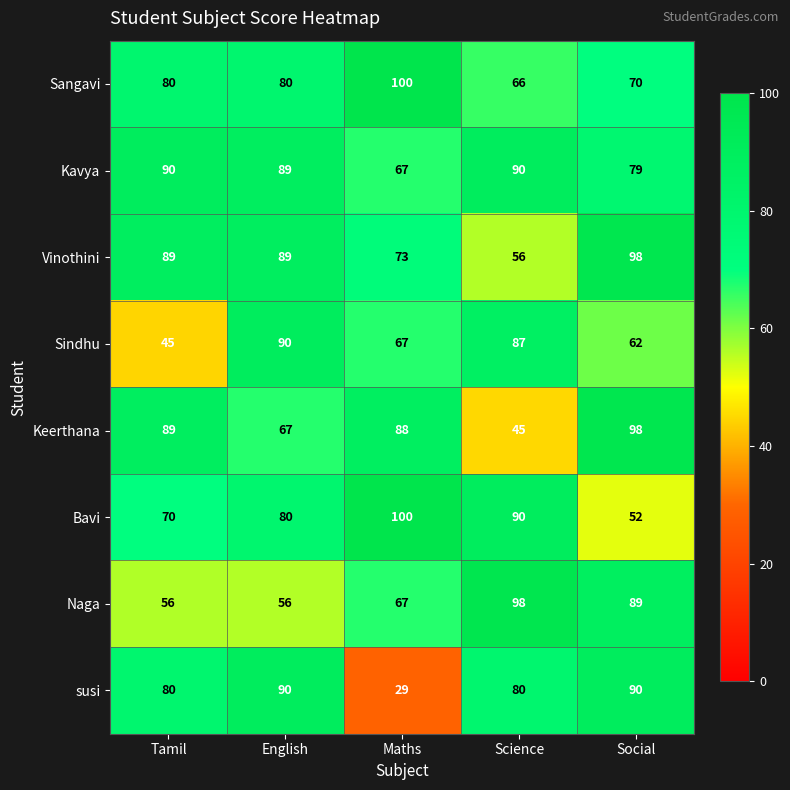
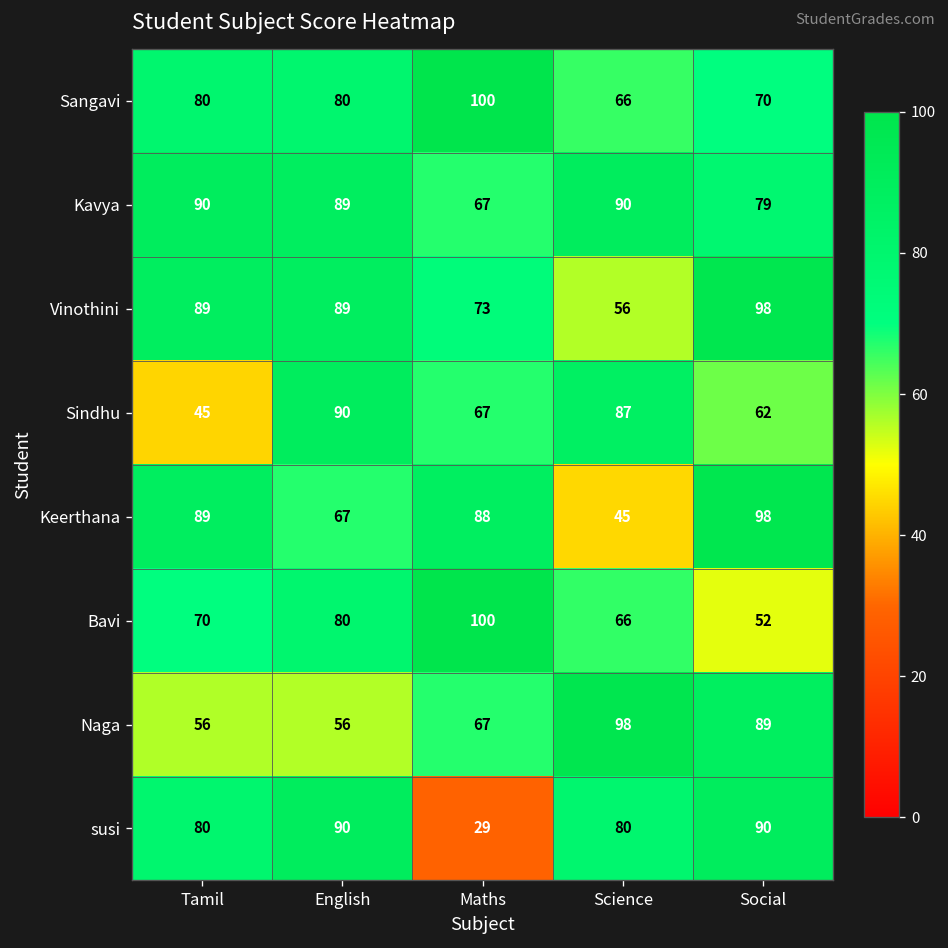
  {
    "Sangavi": {
      "Tamil": 80,
      "English": 80,
      "Maths": 100,
      "Science": 66,
      "Social": 70
    },
    "Kavya": {
      "Tamil": 90,
      "English": 89,
      "Maths": 67,
      "Science": 90,
      "Social": 79
    },
    "Vinothini": {
      "Tamil": 89,
      "English": 89,
      "Maths": 73,
      "Science": 56,
      "Social": 98
    },
    "Sindhu": {
      "Tamil": 45,
      "English": 90,
      "Maths": 67,
      "Science": 87,
      "Social": 62
    },
    "Keerthana": {
      "Tamil": 89,
      "English": 67,
      "Maths": 88,
      "Science": 45,
      "Social": 98
    },
    "Bavi": {
      "Tamil": 70,
      "English": 80,
      "Maths": 100,
-     "Science": 90,
+     "Science": 66,
      "Social": 52
    },
    "Naga": {
      "Tamil": 56,
      "English": 56,
      "Maths": 67,
      "Science": 98,
      "Social": 89
    },
    "susi": {
      "Tamil": 80,
      "English": 90,
      "Maths": 29,
      "Science": 80,
      "Social": 90
    }
  }
